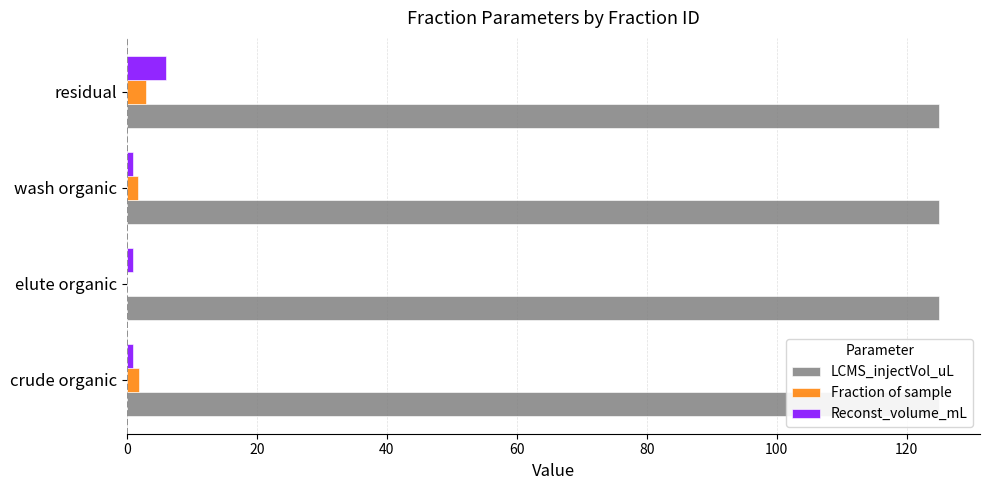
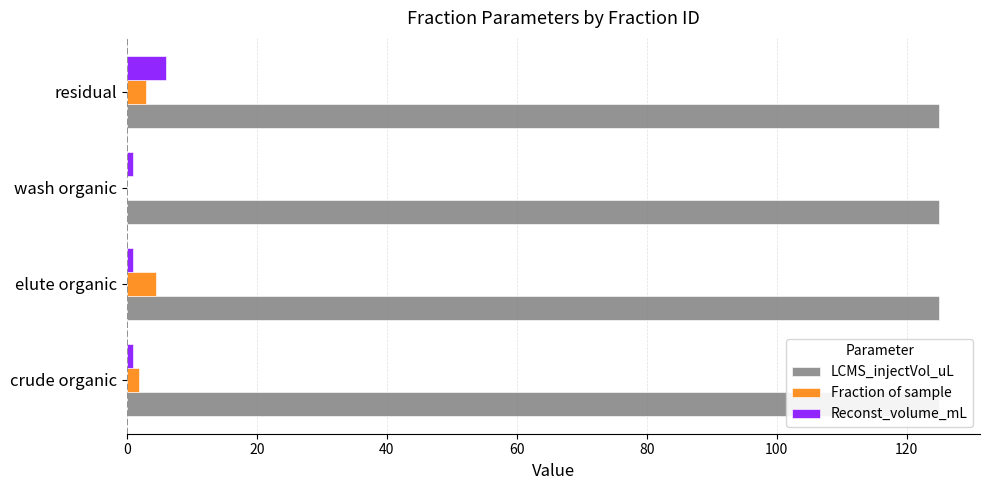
  {
    "LCMS_injectVol_uL": {
      "residual": 125,
      "wash organic": 125,
      "elute organic": 125
    },
    "Fraction of sample": {
      "residual": 3,
-     "wash organic": 2,
-     "elute organic": 0,
+     "wash organic": 0,
+     "elute organic": 4,
      "crude organic": 2
    },
    "Reconst_volume_mL": {
      "residual": 6,
      "wash organic": 1,
      "elute organic": 1,
      "crude organic": 1
    }
  }
